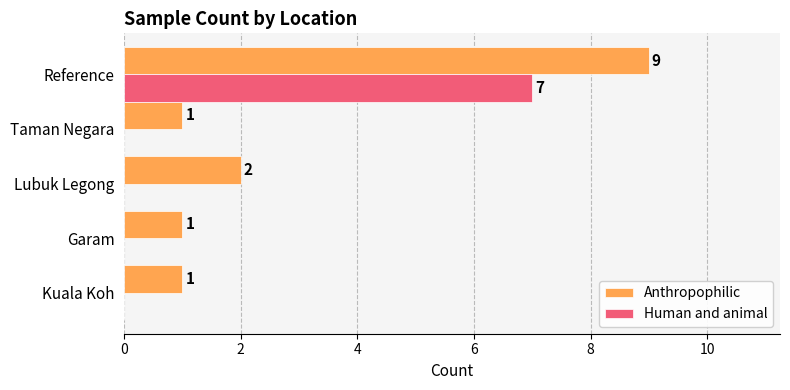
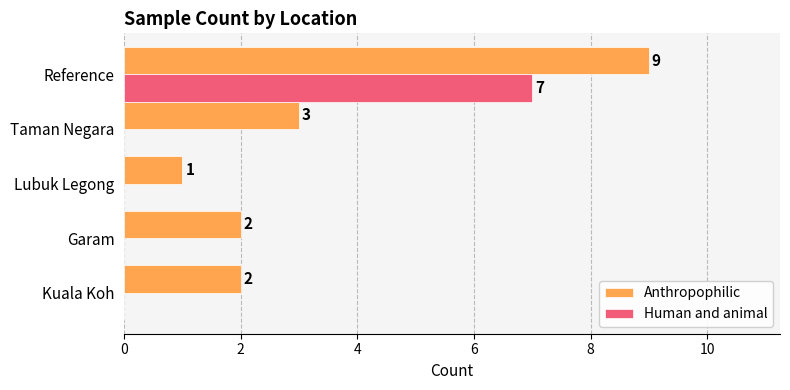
  {
    "Anthropophilic": {
      "Reference": 9,
-     "Taman Negara": 1,
-     "Lubuk Legong": 2,
-     "Garam": 1,
-     "Kuala Koh": 1
+     "Taman Negara": 3,
+     "Lubuk Legong": 1,
+     "Garam": 2,
+     "Kuala Koh": 2
    },
    "Human and animal": {
      "Reference": 7
    }
  }
